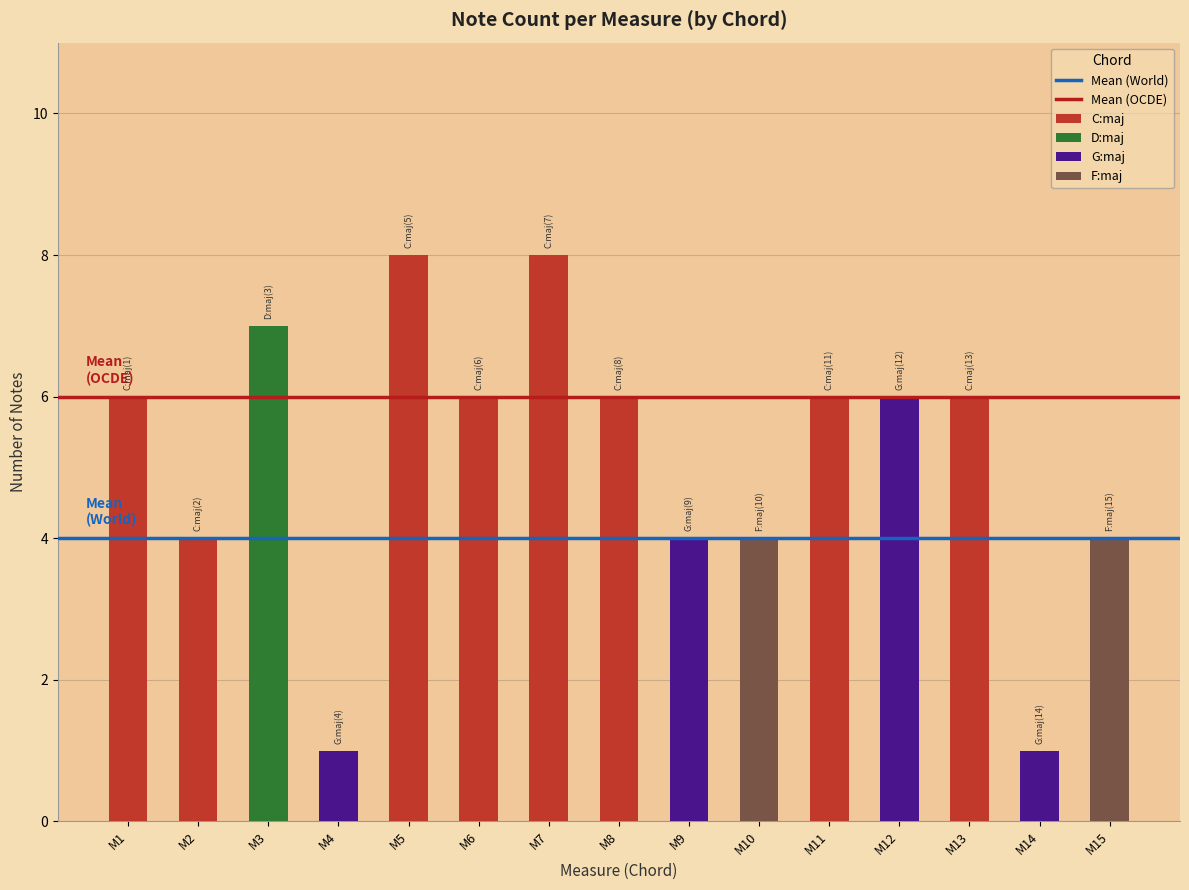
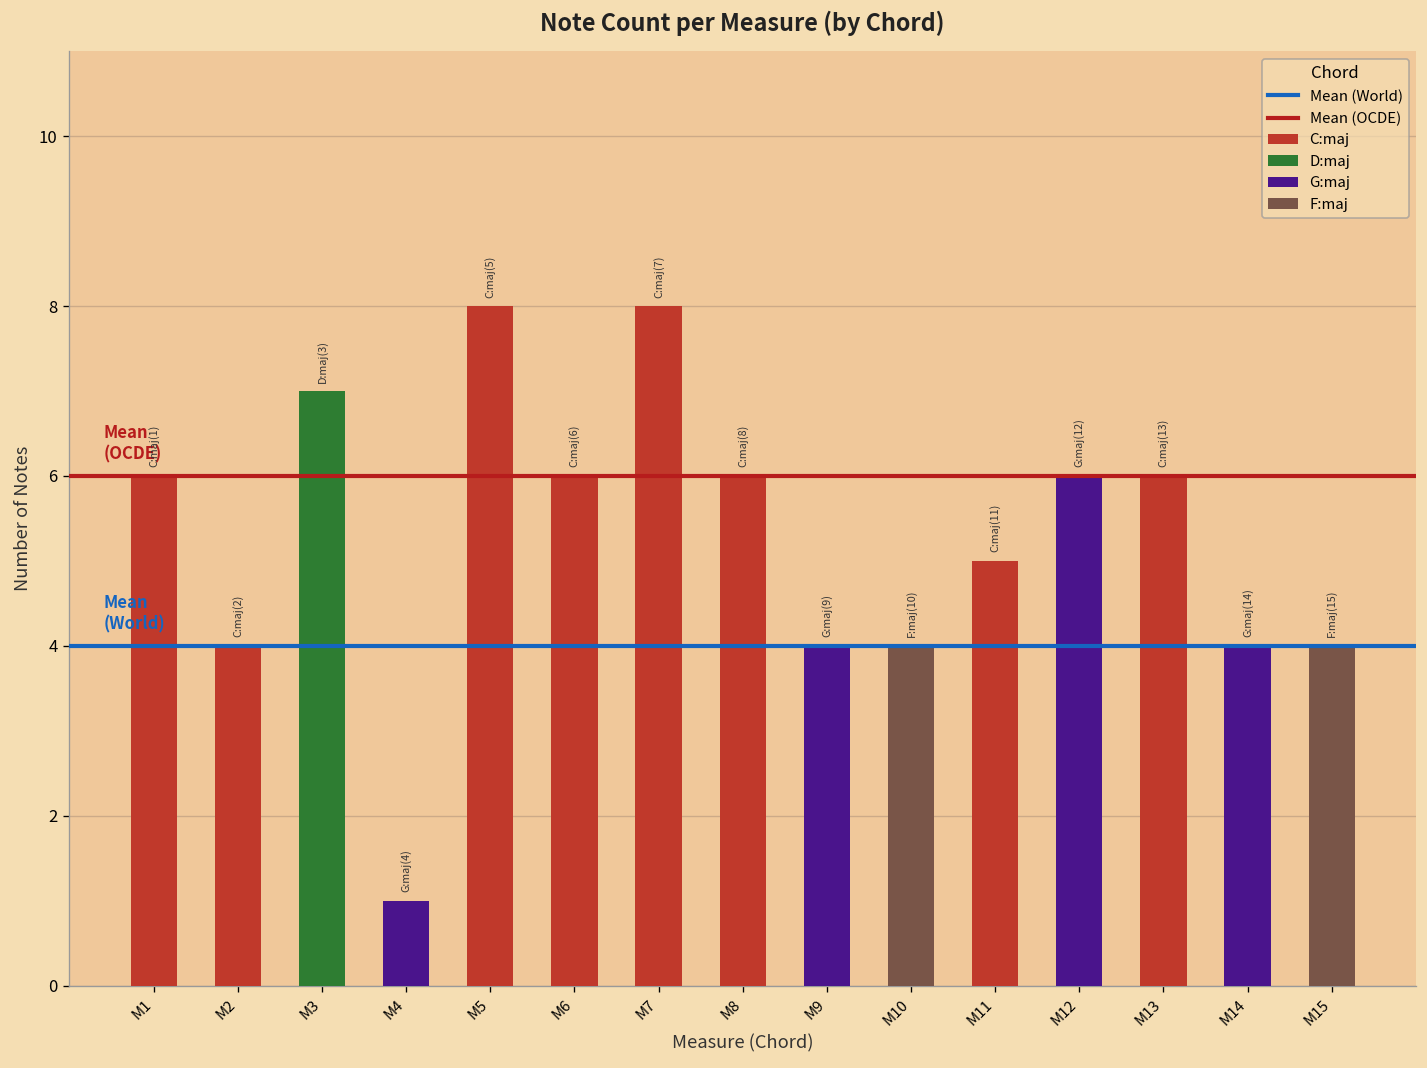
  {
-   "M11": 6,
-   "M14": 1
+   "M11": 5,
+   "M14": 4
  }
